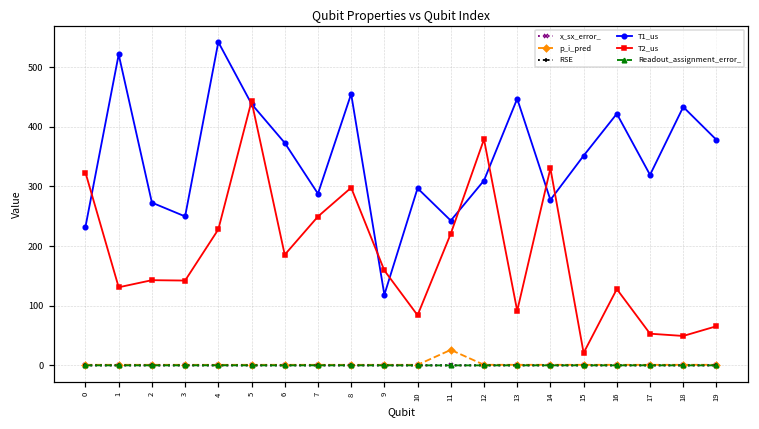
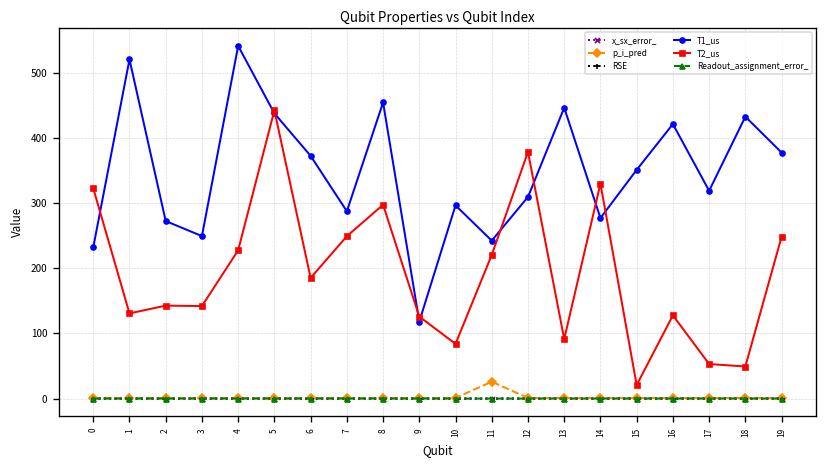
  {
    "Readout_assignment_error_": {
      "11": 0
    },
    "p_i_pred": {
      "11": 30
    },
    "T1_us": {
      "0": 230,
      "1": 520,
      "2": 270,
      "3": 250,
      "4": 540,
      "6": 370,
      "7": 290,
      "8": 450,
      "9": 120,
      "10": 300,
      "11": 240,
      "12": 310,
      "13": 450,
      "14": 280,
      "15": 350,
      "16": 420,
      "17": 320,
      "18": 430,
      "19": 380
    },
    "T2_us": {
      "0": 320,
      "1": 130,
      "2": 140,
      "3": 140,
      "4": 230,
      "6": 190,
      "7": 250,
      "8": 300,
-     "9": 160,
+     "9": 130,
      "10": 80,
      "11": 220,
      "12": 380,
      "13": 90,
      "14": 330,
      "15": 20,
      "16": 130,
      "17": 50,
      "18": 50,
-     "19": 70
+     "19": 250
    }
  }
